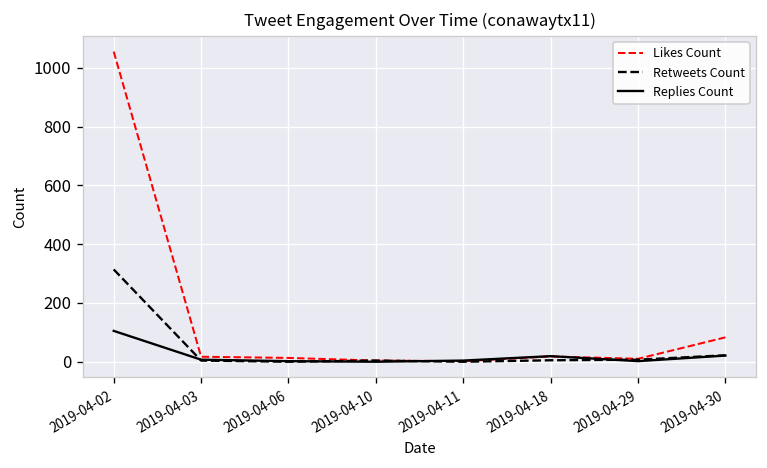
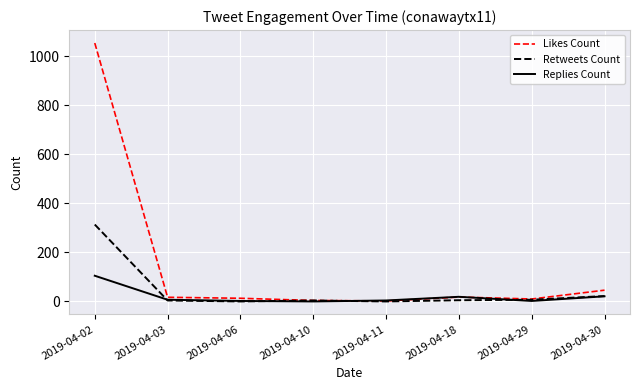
  {
    "Likes Count": {
      "2019-04-02": 1060,
      "2019-04-06": 10,
-     "2019-04-30": 80
+     "2019-04-30": 50
    }
  }
